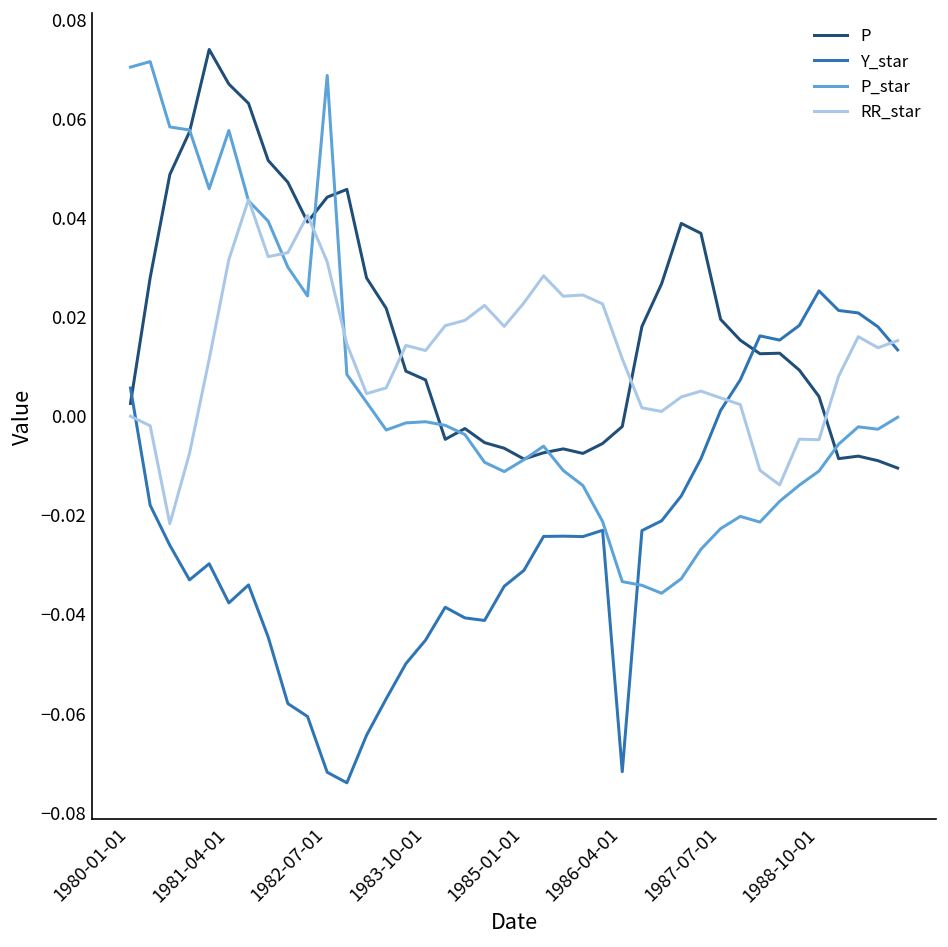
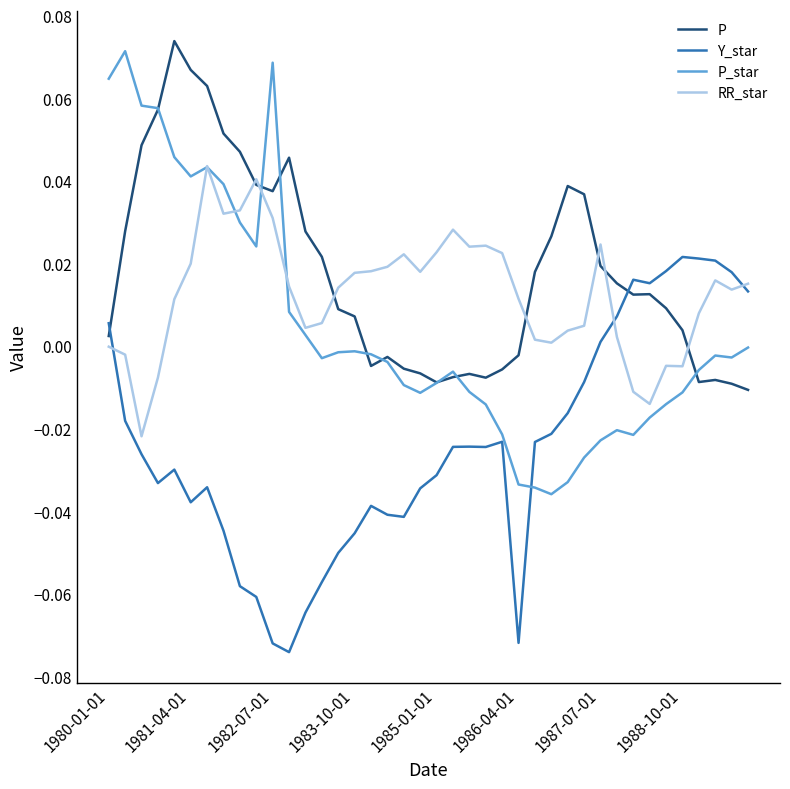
  {
    "P": {
      "1980-01-01": 0.002,
      "1981-04-01": 0.067,
-     "1982-07-01": 0.044,
+     "1982-07-01": 0.038,
      "1983-10-01": 0.007,
      "1986-04-01": -0.002,
      "1987-07-01": 0.019,
      "1988-10-01": 0.004
    },
    "Y_star": {
      "1980-01-01": 0.006,
      "1981-04-01": -0.038,
      "1982-07-01": -0.072,
      "1983-10-01": -0.045,
      "1985-01-01": -0.031,
      "1986-04-01": -0.072,
      "1987-07-01": 0.001,
-     "1988-10-01": 0.025
+     "1988-10-01": 0.022
    },
    "P_star": {
-     "1980-01-01": 0.070,
-     "1981-04-01": 0.058,
+     "1980-01-01": 0.065,
+     "1981-04-01": 0.041,
      "1982-07-01": 0.069,
      "1983-10-01": -0.001,
      "1986-04-01": -0.033,
      "1987-07-01": -0.023,
      "1988-10-01": -0.011
    },
    "RR_star": {
      "1980-01-01": 0.000,
-     "1981-04-01": 0.032,
+     "1981-04-01": 0.020,
      "1982-07-01": 0.031,
-     "1983-10-01": 0.013,
+     "1983-10-01": 0.018,
      "1985-01-01": 0.023,
      "1986-04-01": 0.011,
-     "1987-07-01": 0.004,
+     "1987-07-01": 0.025,
      "1988-10-01": -0.005
    }
  }
